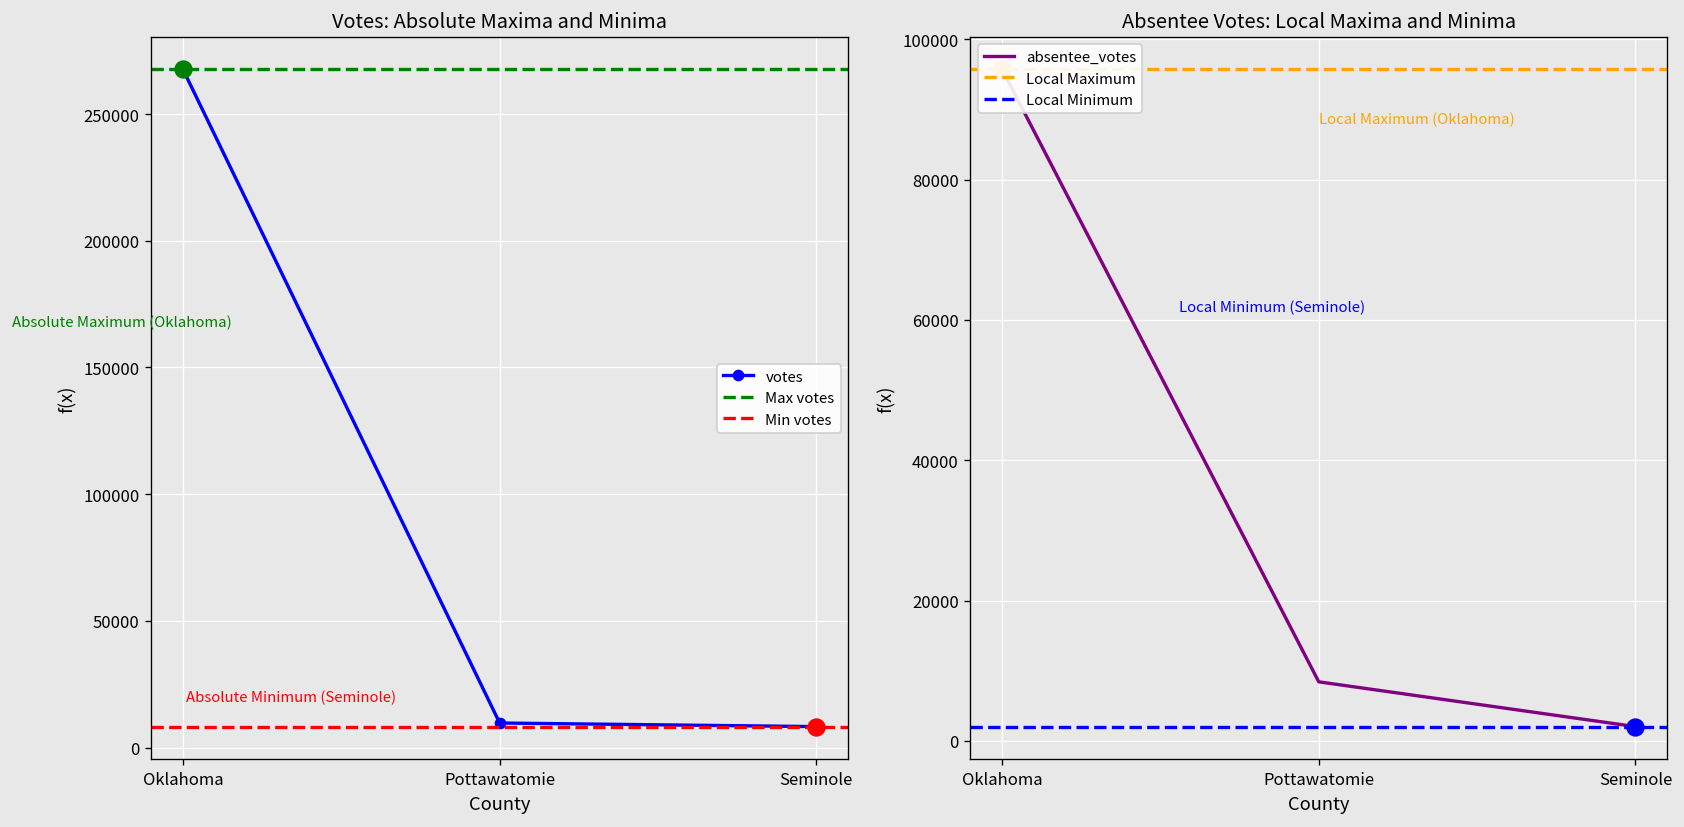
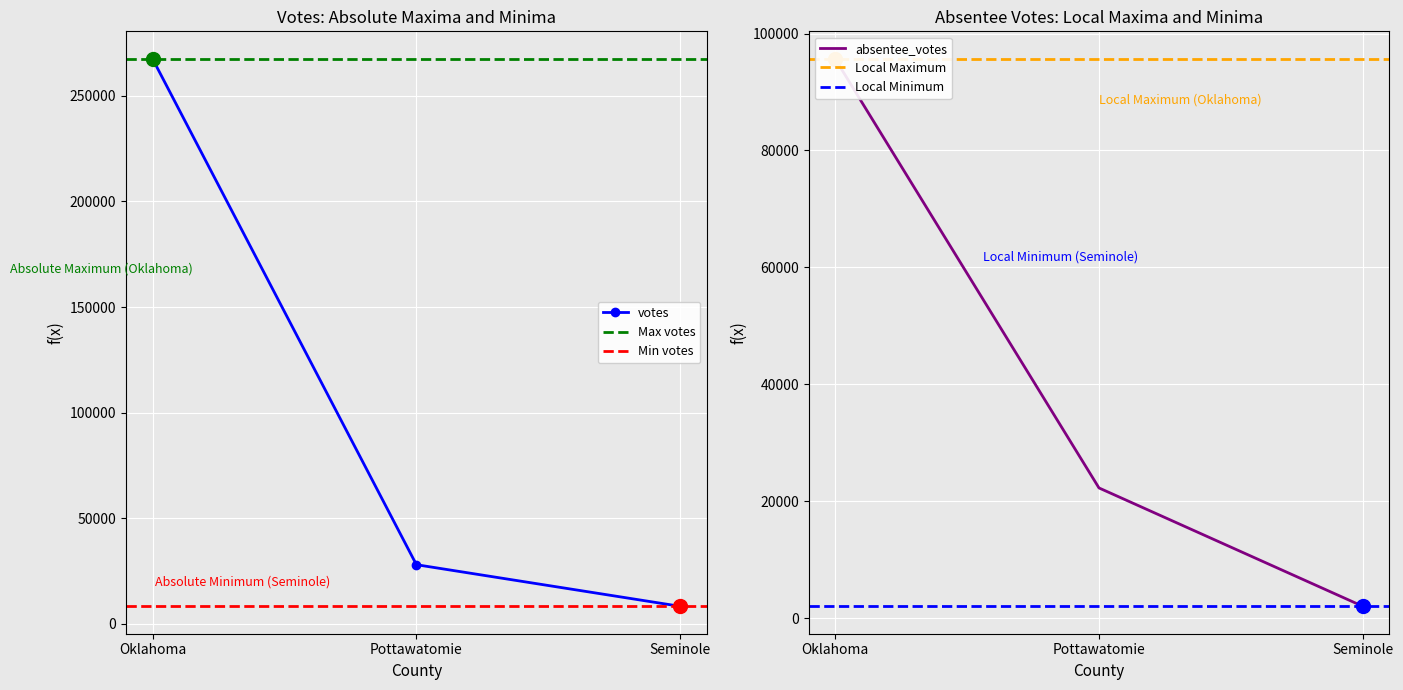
  {
    "Votes: Absolute Maxima and Minima": {
      "votes": {
-       "Pottawatomie": 10000
+       "Pottawatomie": 28000
      }
    },
    "Absentee Votes: Local Maxima and Minima": {
      "absentee_votes": {
-       "Pottawatomie": 8000
+       "Pottawatomie": 22000
      }
    }
  }
